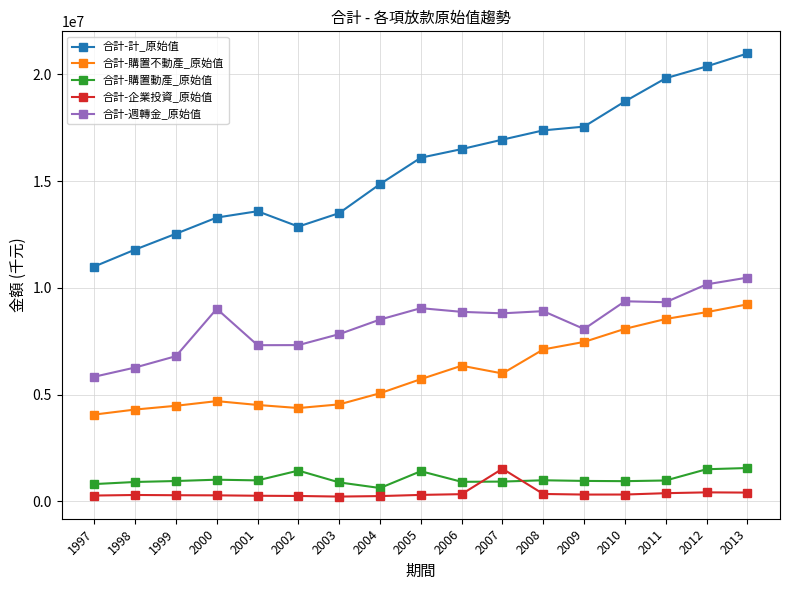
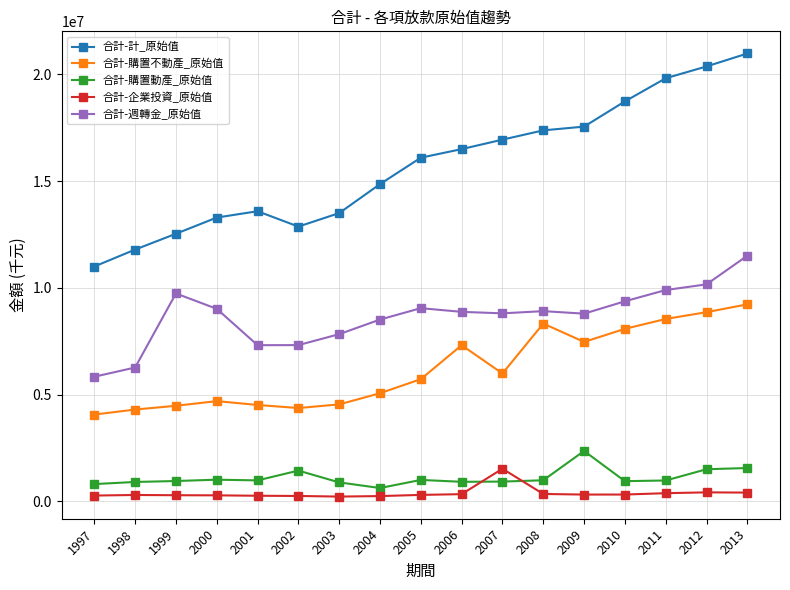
  {
    "合計-計_原始值": {
      "1997": 11000000,
      "1998": 11800000,
      "1999": 12500000,
      "2000": 13300000,
      "2001": 13600000,
      "2002": 12900000,
      "2003": 13500000,
      "2004": 14900000,
      "2005": 16100000,
      "2006": 16500000,
      "2007": 16900000,
      "2008": 17400000,
      "2009": 17600000,
      "2010": 18700000,
      "2011": 19800000,
      "2012": 20400000,
      "2013": 21000000
    },
    "合計-購置不動產_原始值": {
      "1997": 4100000,
      "1998": 4300000,
      "1999": 4500000,
      "2000": 4700000,
      "2001": 4500000,
      "2002": 4400000,
      "2003": 4500000,
      "2004": 5100000,
      "2005": 5700000,
-     "2006": 6400000,
+     "2006": 7300000,
      "2007": 6000000,
-     "2008": 7100000,
+     "2008": 8300000,
      "2009": 7500000,
      "2010": 8100000,
      "2011": 8500000,
      "2012": 8900000,
      "2013": 9200000
    },
    "合計-購置動產_原始值": {
      "1997": 800000,
      "1998": 900000,
      "1999": 1000000,
      "2000": 1000000,
      "2001": 1000000,
      "2002": 1400000,
      "2003": 900000,
      "2004": 600000,
-     "2005": 1400000,
+     "2005": 1000000,
      "2006": 900000,
      "2007": 900000,
      "2008": 1000000,
-     "2009": 1000000,
+     "2009": 2400000,
      "2010": 1000000,
      "2011": 1000000,
      "2012": 1500000,
      "2013": 1600000
    },
    "合計-企業投資_原始值": {
      "1997": 300000,
      "1998": 300000,
      "1999": 300000,
      "2000": 300000,
      "2001": 300000,
      "2002": 300000,
      "2003": 200000,
      "2004": 300000,
      "2005": 300000,
      "2006": 300000,
      "2007": 1500000,
      "2008": 400000,
      "2009": 300000,
      "2010": 300000,
      "2011": 400000,
      "2012": 400000,
      "2013": 400000
    },
    "合計-週轉金_原始值": {
      "1997": 5800000,
      "1998": 6300000,
-     "1999": 6800000,
+     "1999": 9700000,
      "2000": 9000000,
      "2001": 7300000,
      "2002": 7300000,
      "2003": 7800000,
      "2004": 8500000,
      "2005": 9100000,
      "2006": 8900000,
      "2007": 8800000,
      "2008": 8900000,
-     "2009": 8100000,
+     "2009": 8800000,
      "2010": 9400000,
-     "2011": 9300000,
+     "2011": 9900000,
      "2012": 10200000,
-     "2013": 10500000
+     "2013": 11500000
    }
  }
